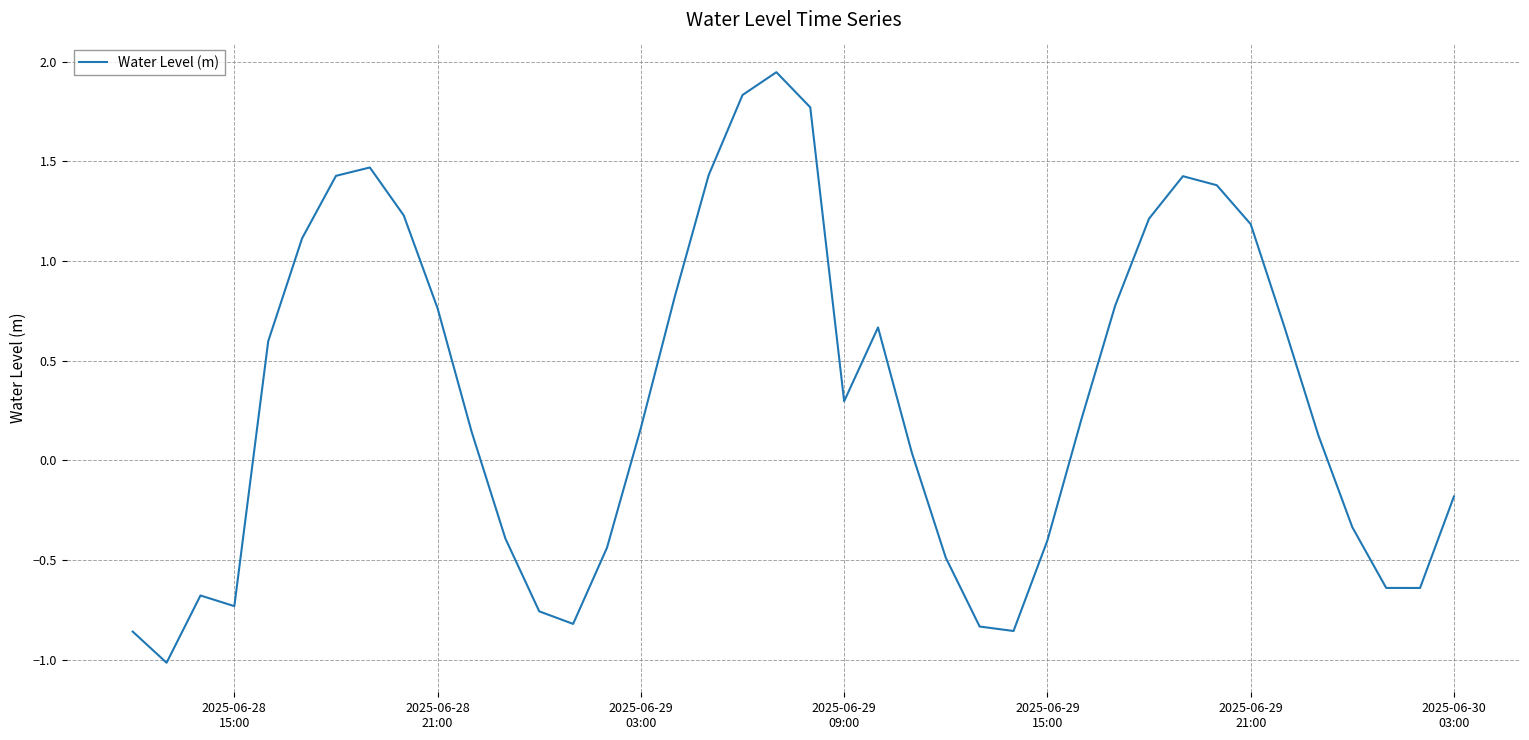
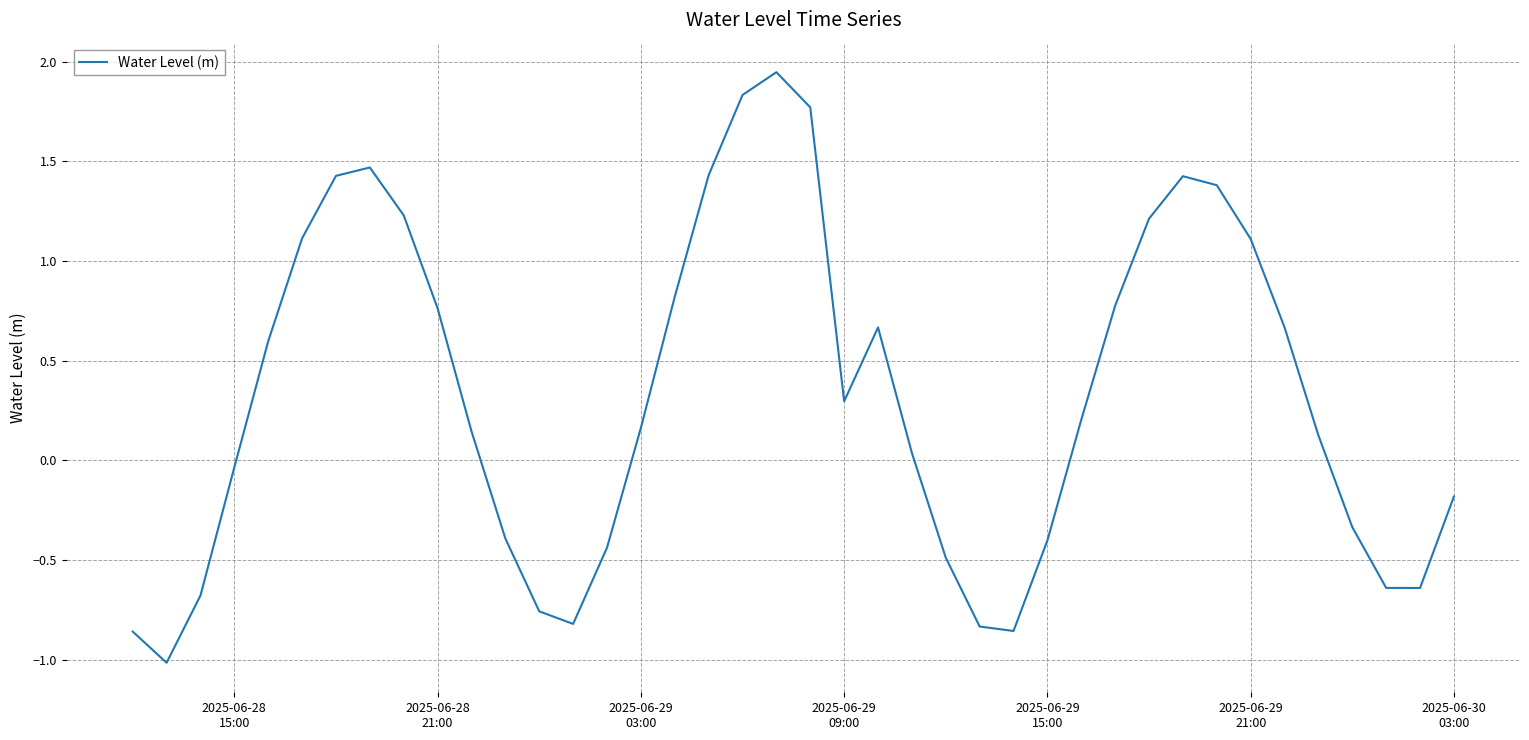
  {
-   "2025-06-28 15:00": -0.73,
+   "2025-06-28 15:00": -0.04,
    "2025-06-28 21:00": 0.76,
    "2025-06-29 03:00": 0.16,
    "2025-06-29 09:00": 0.30,
    "2025-06-29 15:00": -0.40,
-   "2025-06-29 21:00": 1.18,
+   "2025-06-29 21:00": 1.11,
    "2025-06-30 03:00": -0.18
  }
